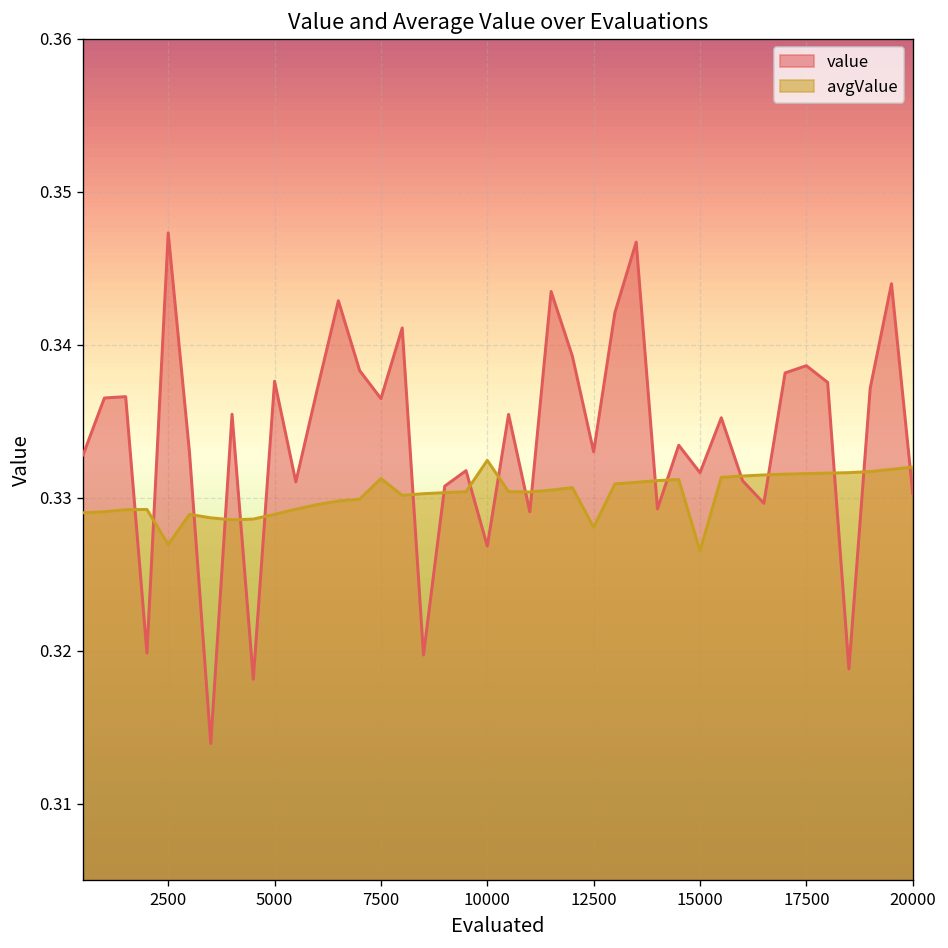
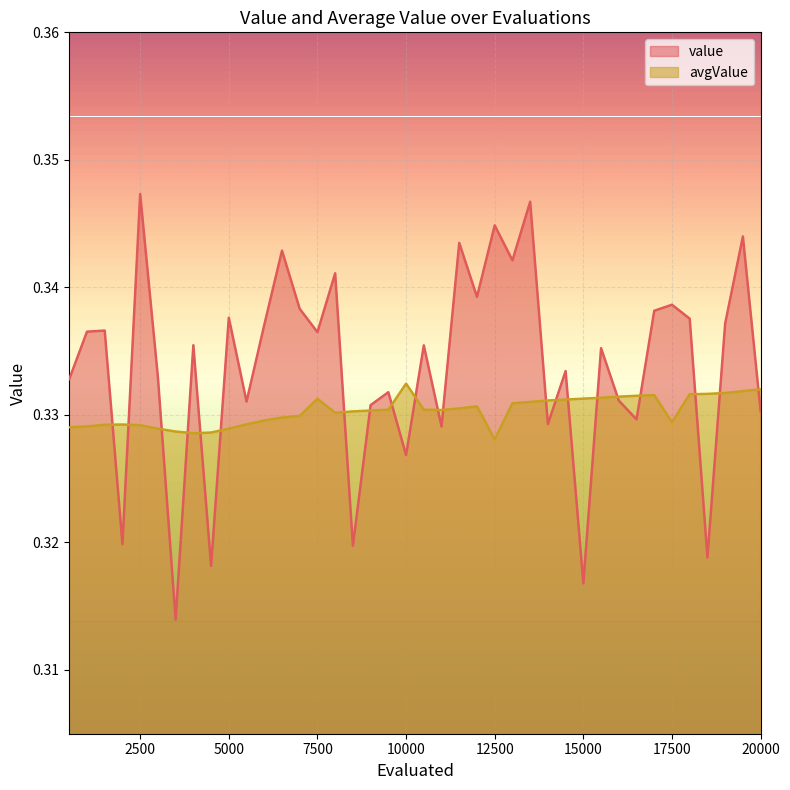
  {
    "value": {
      "2500": 0.3473,
      "5000": 0.3376,
      "7500": 0.3365,
      "10000": 0.3268,
-     "12500": 0.3330,
-     "15000": 0.3316,
+     "12500": 0.3449,
+     "15000": 0.3168,
      "17500": 0.3386,
      "20000": 0.3303
    },
    "avgValue": {
-     "2500": 0.3269,
+     "2500": 0.3292,
      "5000": 0.3289,
      "7500": 0.3313,
      "10000": 0.3325,
      "12500": 0.3281,
-     "15000": 0.3265,
-     "17500": 0.3316,
+     "15000": 0.3313,
+     "17500": 0.3294,
      "20000": 0.3320
    }
  }
